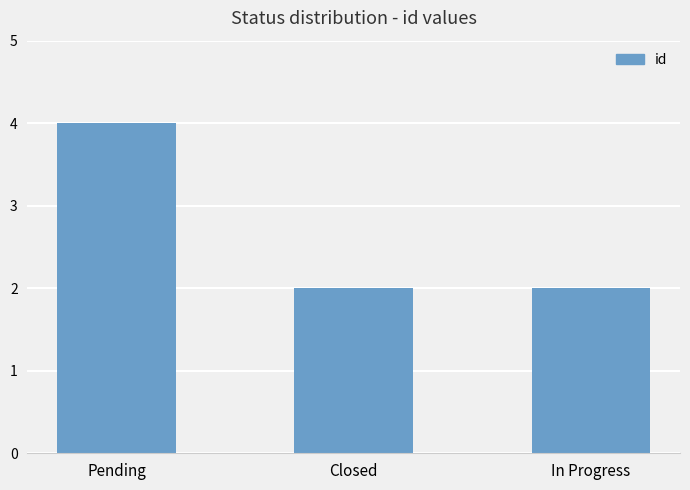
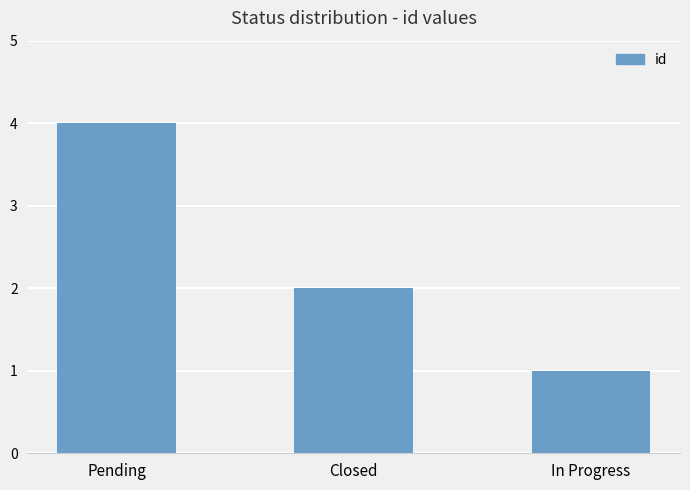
  {
    "Pending": 4,
    "Closed": 2,
-   "In Progress": 2
+   "In Progress": 1
  }
